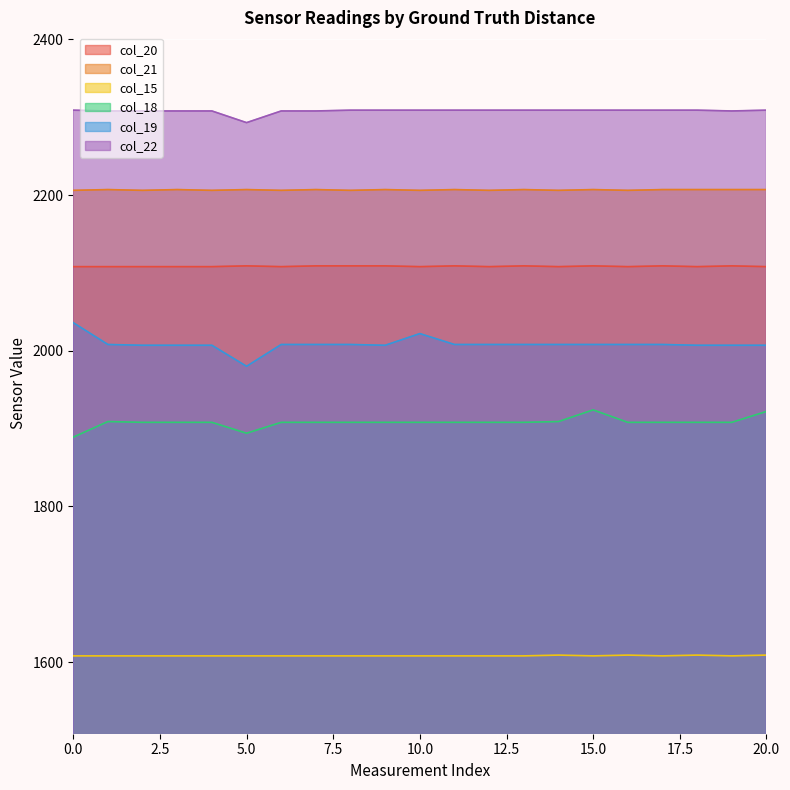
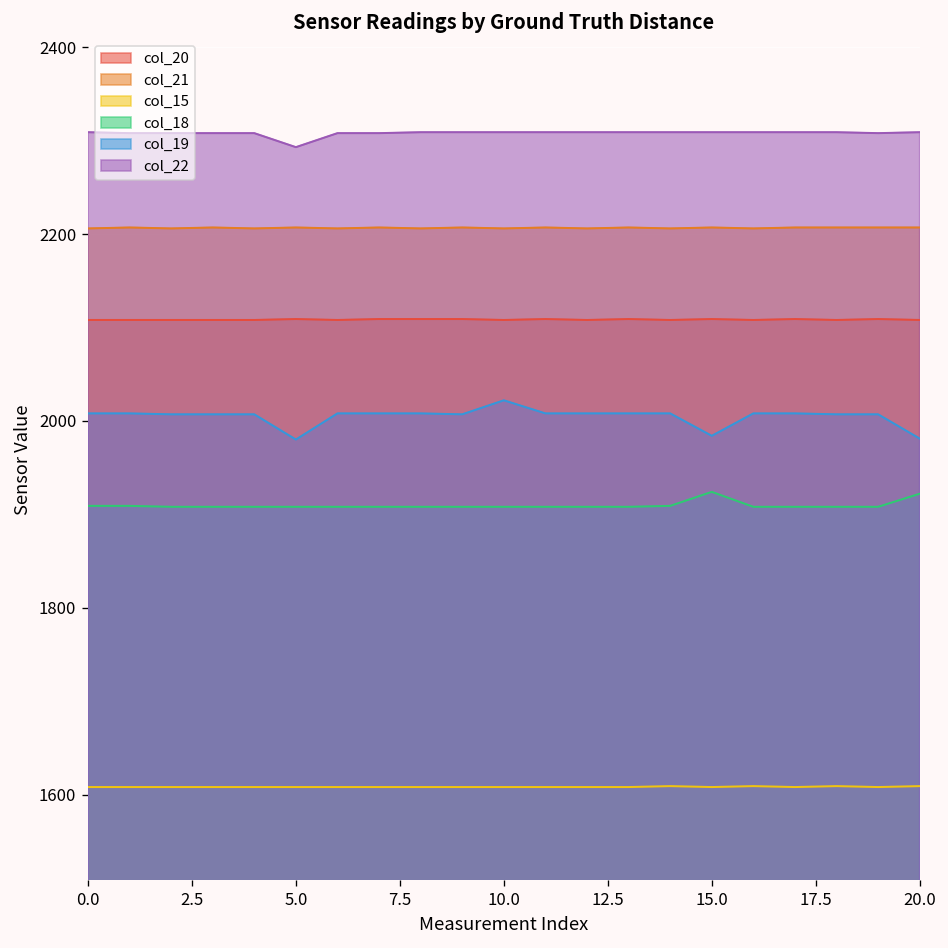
  {
    "col_18": {
-     "0.0": 1890,
-     "5.0": 1890,
+     "0.0": 1910,
+     "5.0": 1910,
      "10.0": 1910,
      "15.0": 1920,
      "20.0": 1920
    },
    "col_19": {
-     "0.0": 2040,
+     "0.0": 2010,
      "5.0": 1980,
      "10.0": 2020,
-     "15.0": 2010,
-     "20.0": 2010
+     "15.0": 1980,
+     "20.0": 1980
    },
    "col_22": {
      "0.0": 2310,
      "5.0": 2290,
      "10.0": 2310,
      "15.0": 2310,
      "20.0": 2310
    }
  }
